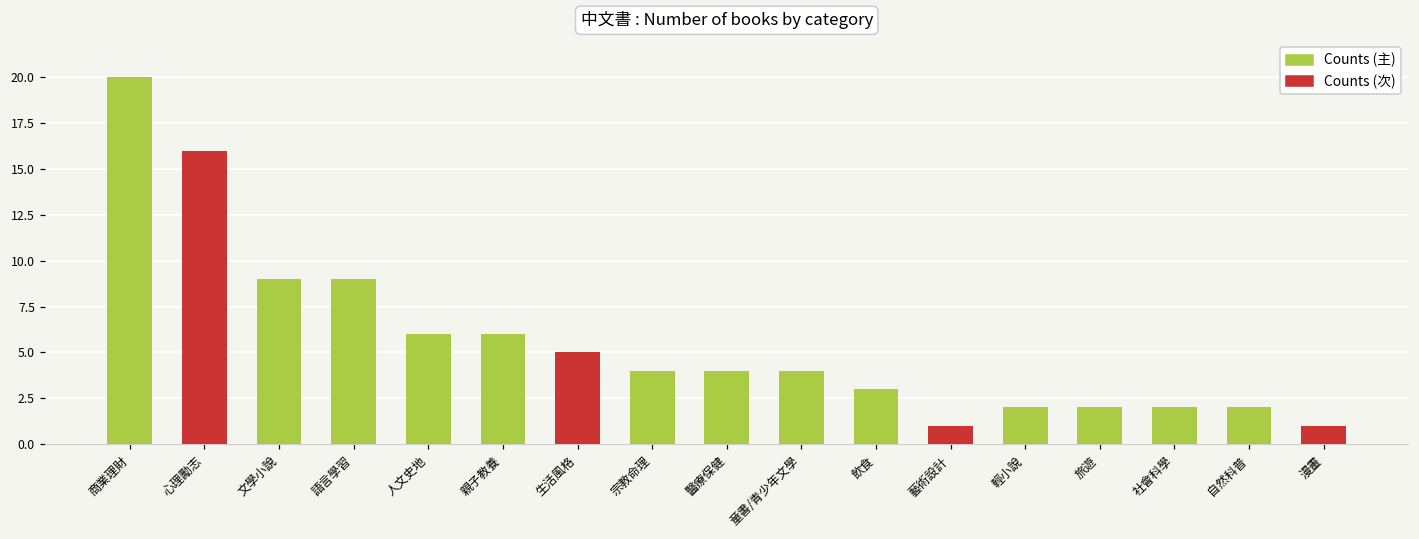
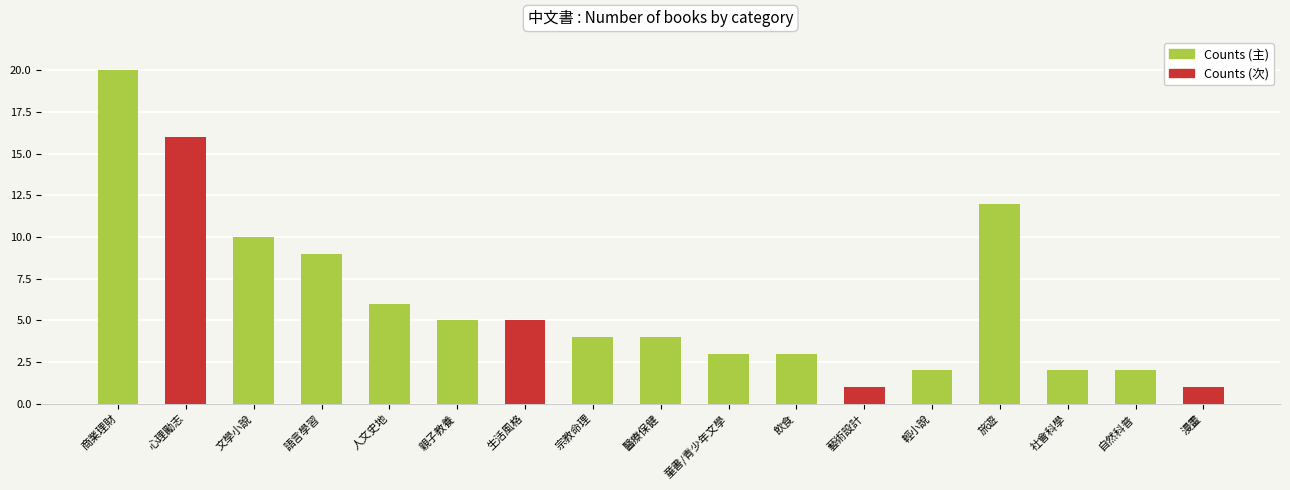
  {
    "商業理財": 20,
    "心理勵志": 16,
-   "文學小說": 9,
+   "文學小說": 10,
    "語言學習": 9,
    "人文史地": 6,
-   "親子教養": 6,
+   "親子教養": 5,
    "生活風格": 5,
    "宗教命理": 4,
    "醫療保健": 4,
-   "童書/青少年文學": 4,
+   "童書/青少年文學": 3,
    "飲食": 3,
    "藝術設計": 1,
    "輕小說": 2,
-   "旅遊": 2,
+   "旅遊": 12,
    "社會科學": 2,
    "自然科普": 2,
    "漫畫": 1
  }
